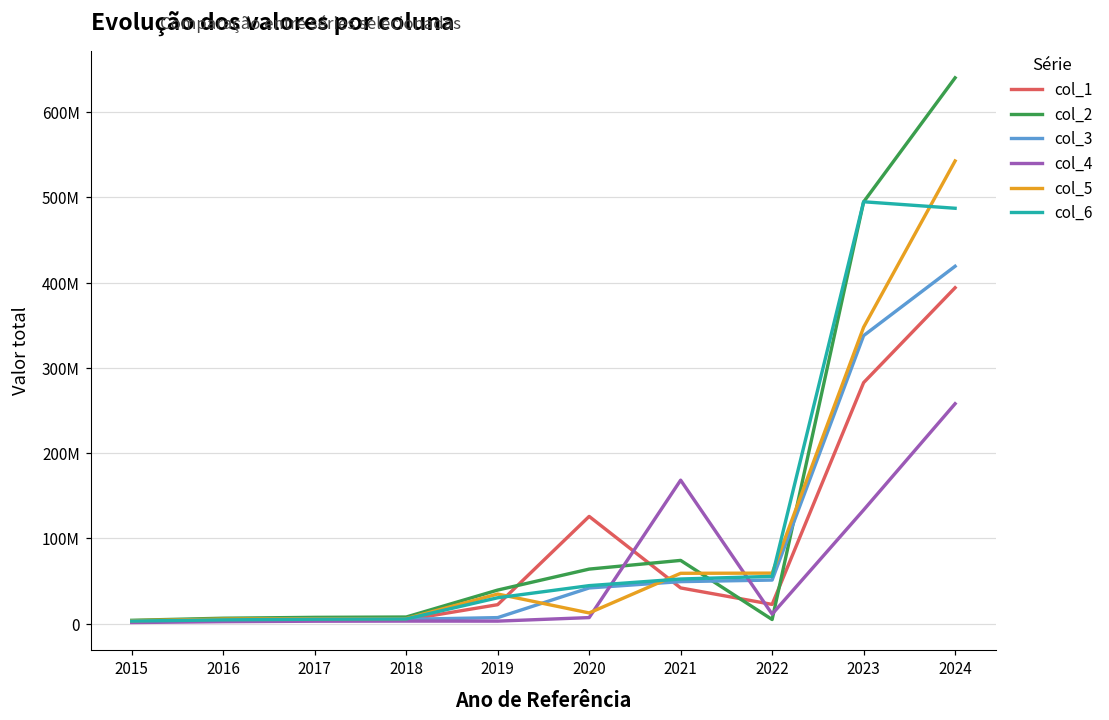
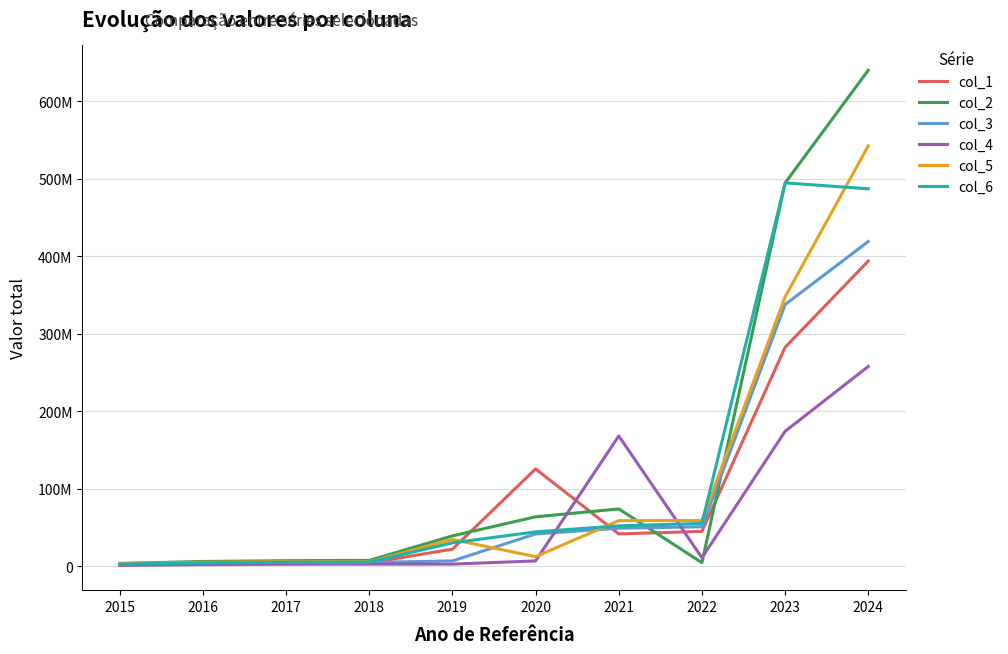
  {
    "col_1": {
      "2019": 20000000,
      "2020": 130000000,
      "2021": 40000000,
-     "2022": 20000000,
+     "2022": 50000000,
      "2023": 280000000,
      "2024": 390000000
    },
    "col_2": {
      "2019": 40000000,
      "2020": 60000000,
      "2021": 70000000,
      "2022": 0,
      "2024": 640000000
    },
    "col_3": {
      "2019": 10000000,
      "2022": 50000000,
      "2023": 340000000,
      "2024": 420000000
    },
    "col_4": {
      "2019": 0,
      "2020": 10000000,
      "2021": 170000000,
      "2022": 10000000,
-     "2023": 130000000,
+     "2023": 170000000,
      "2024": 260000000
    },
    "col_5": {
      "2019": 30000000,
      "2020": 10000000,
      "2021": 60000000,
      "2022": 60000000,
      "2023": 350000000,
      "2024": 540000000
    },
    "col_6": {
      "2019": 30000000,
      "2022": 60000000,
      "2024": 490000000
    }
  }
